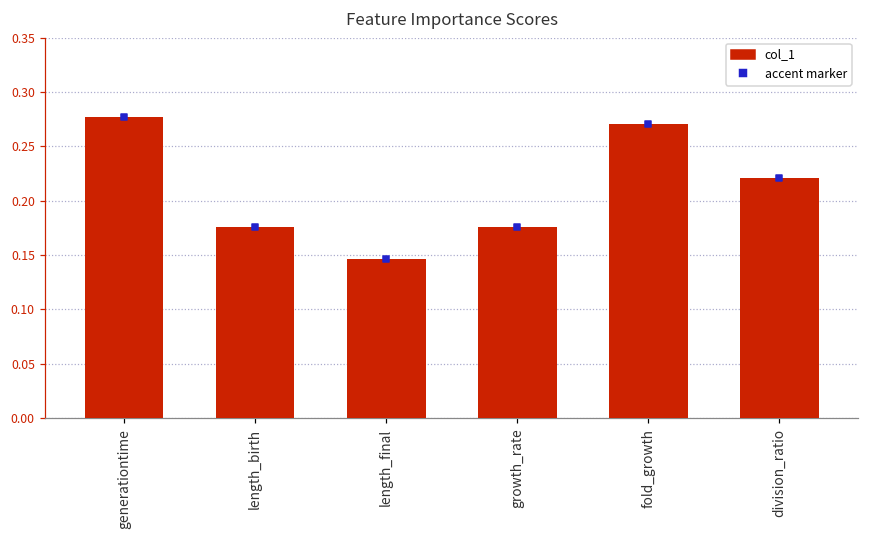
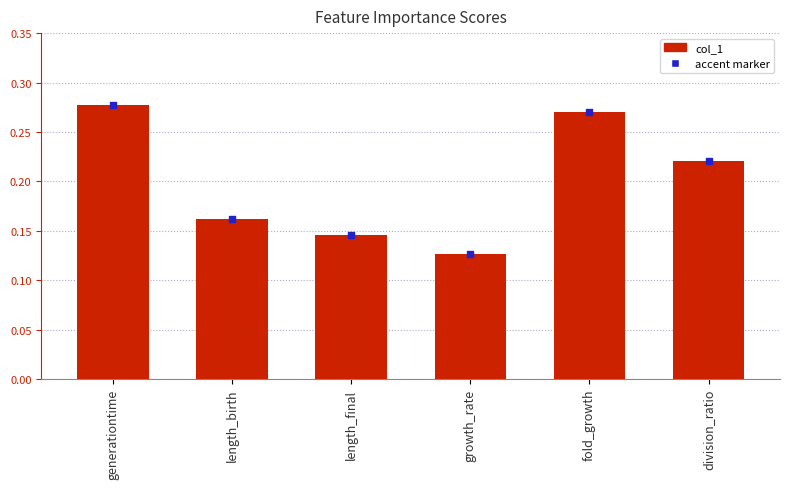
  {
    "generationtime": 0.28,
-   "length_birth": 0.18,
+   "length_birth": 0.16,
    "length_final": 0.15,
-   "growth_rate": 0.18,
+   "growth_rate": 0.13,
    "fold_growth": 0.27,
    "division_ratio": 0.22
  }
